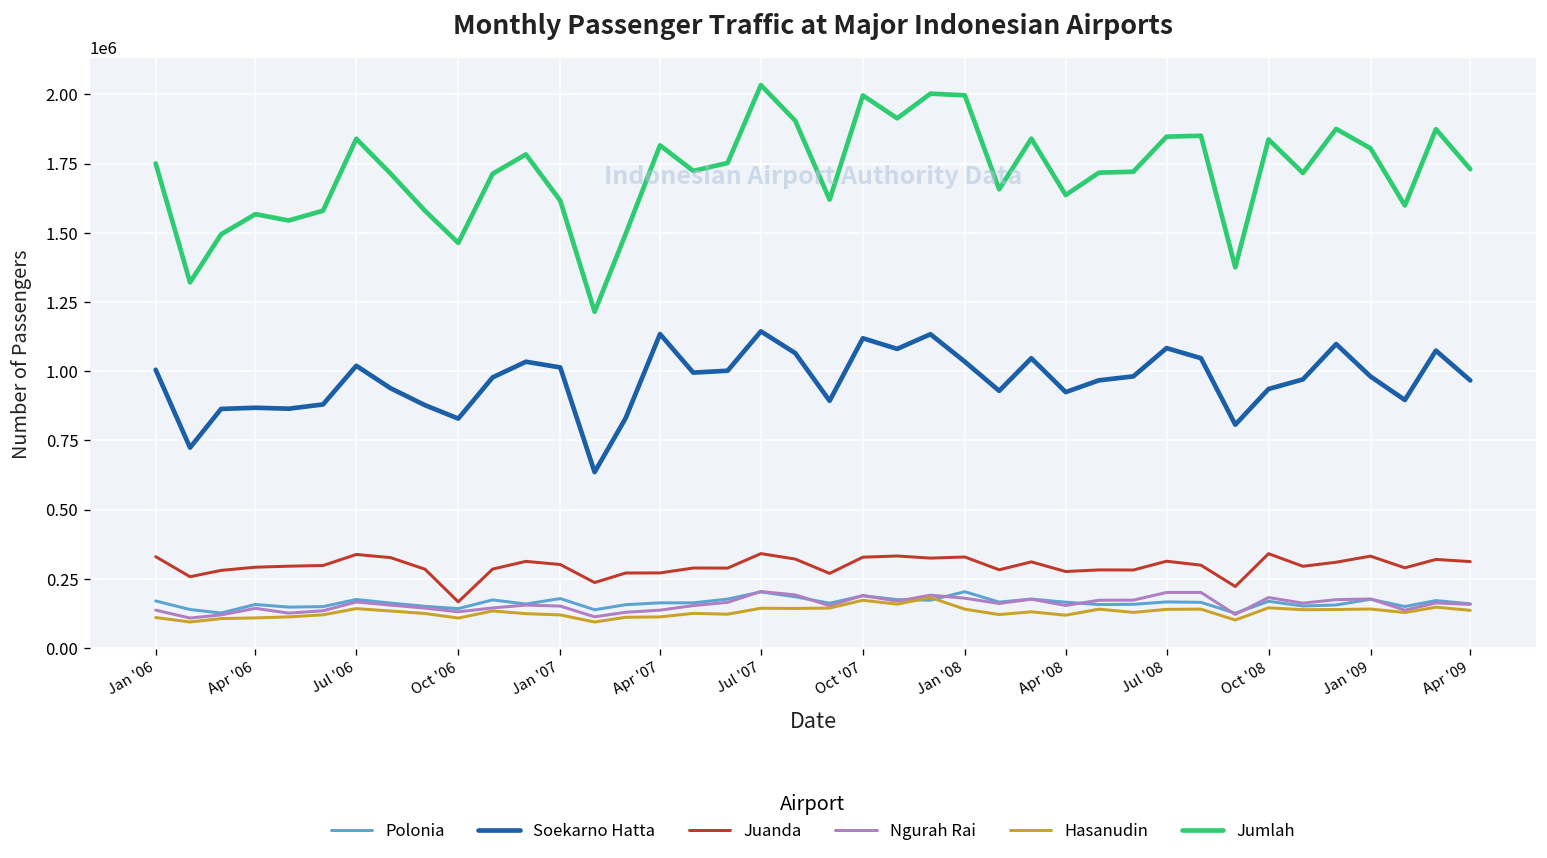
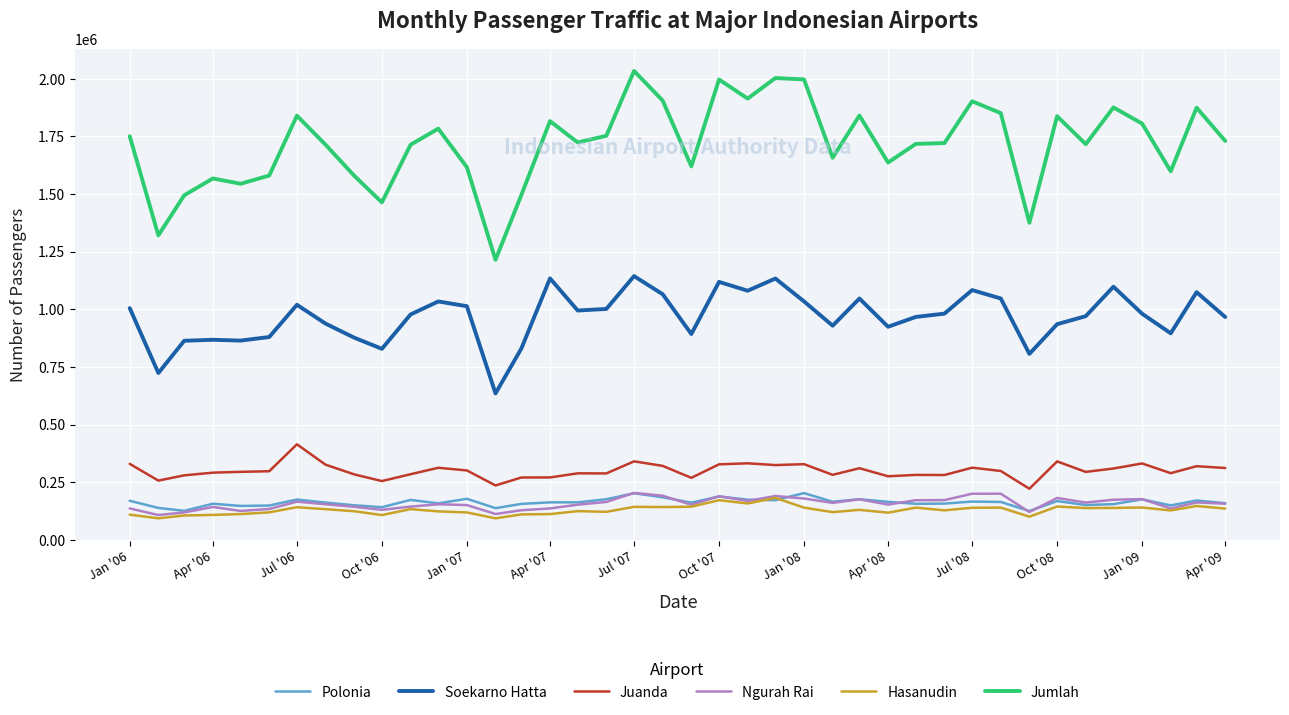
  {
    "Polonia": {
      "Jan '06": 170000,
      "Apr '06": 160000,
      "Oct '06": 140000,
      "Jan '07": 180000,
      "Apr '07": 160000,
      "Jan '08": 200000,
      "Apr '08": 170000,
      "Jul '08": 170000,
      "Oct '08": 170000
    },
    "Soekarno Hatta": {
      "Jan '06": 1010000,
      "Apr '06": 870000,
      "Jul '06": 1020000,
      "Oct '06": 830000,
      "Jan '07": 1010000,
      "Apr '07": 1130000,
      "Jul '07": 1140000,
      "Oct '07": 1120000,
      "Jan '08": 1030000,
      "Apr '08": 920000,
      "Jul '08": 1080000,
      "Oct '08": 940000,
      "Jan '09": 980000,
      "Apr '09": 970000
    },
    "Juanda": {
      "Jan '06": 330000,
      "Apr '06": 290000,
-     "Jul '06": 340000,
-     "Oct '06": 170000,
+     "Jul '06": 410000,
+     "Oct '06": 260000,
      "Jan '07": 300000,
      "Apr '07": 270000,
      "Jul '07": 340000,
      "Oct '07": 330000,
      "Jan '08": 330000,
      "Apr '08": 280000,
      "Jul '08": 310000,
      "Oct '08": 340000,
      "Jan '09": 330000,
      "Apr '09": 310000
    },
    "Ngurah Rai": {
      "Jan '06": 140000,
      "Apr '06": 140000,
      "Oct '06": 130000,
      "Jan '07": 150000,
      "Apr '07": 140000,
      "Jan '08": 180000,
      "Apr '08": 150000,
      "Jul '08": 200000,
      "Oct '08": 180000
    },
    "Hasanudin": {
      "Jan '06": 110000,
      "Apr '06": 110000,
      "Jul '06": 140000,
      "Oct '06": 110000,
      "Jan '07": 120000,
      "Apr '07": 110000,
      "Jul '07": 140000,
      "Oct '07": 170000,
      "Jan '08": 140000,
      "Apr '08": 120000,
      "Jul '08": 140000,
      "Oct '08": 140000,
      "Jan '09": 140000,
      "Apr '09": 140000
    },
    "Jumlah": {
      "Jan '06": 1750000,
      "Apr '06": 1570000,
      "Jul '06": 1840000,
      "Oct '06": 1460000,
      "Jan '07": 1620000,
      "Apr '07": 1820000,
      "Jul '07": 2030000,
      "Oct '07": 2000000,
      "Jan '08": 2000000,
      "Apr '08": 1640000,
-     "Jul '08": 1850000,
+     "Jul '08": 1900000,
      "Oct '08": 1840000,
      "Jan '09": 1810000,
      "Apr '09": 1730000
    }
  }
